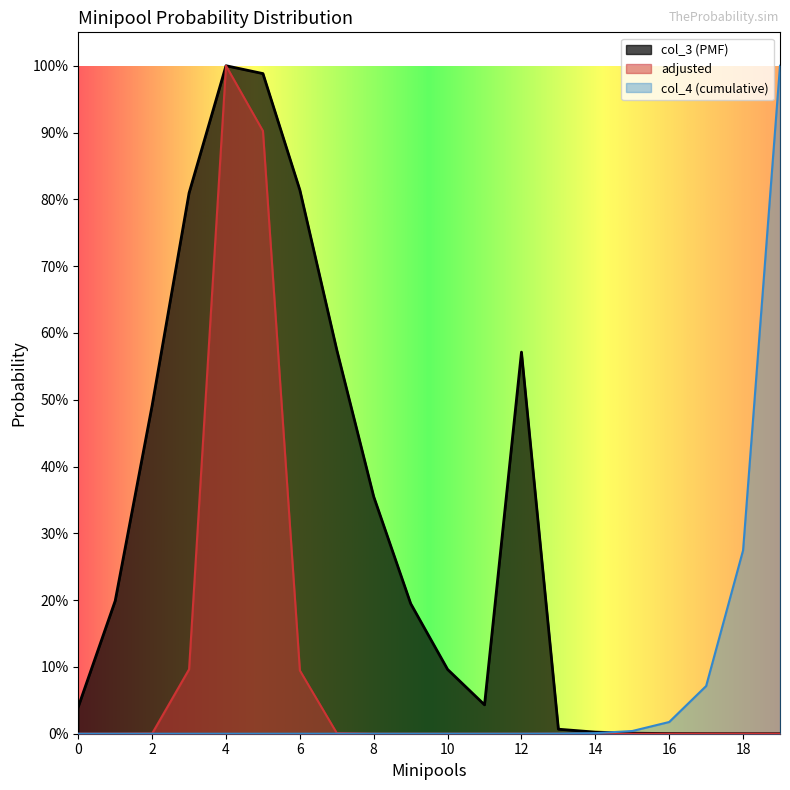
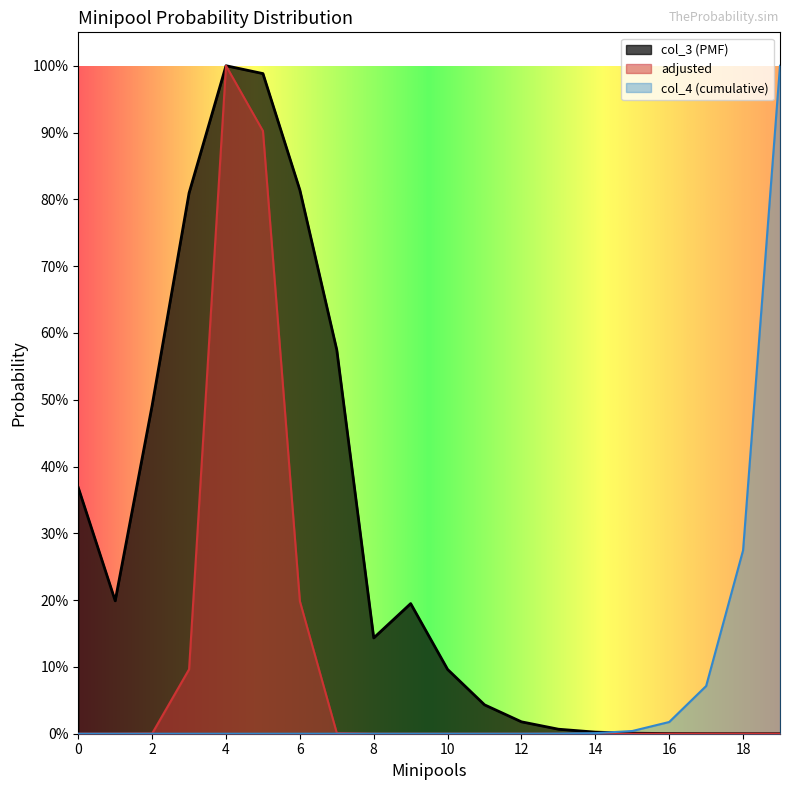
  {
    "col_3 (PMF)": {
-     "0": "4%",
+     "0": "37%",
      "2": "49%",
      "6": "81%",
-     "8": "35%",
+     "8": "14%",
      "10": "10%",
-     "12": "57%"
+     "12": "2%"
    },
    "adjusted": {
-     "6": "9%"
+     "6": "20%"
    },
    "col_4 (cumulative)": {
      "4": "0%",
      "6": "0%",
      "16": "2%",
      "18": "27%"
    }
  }
